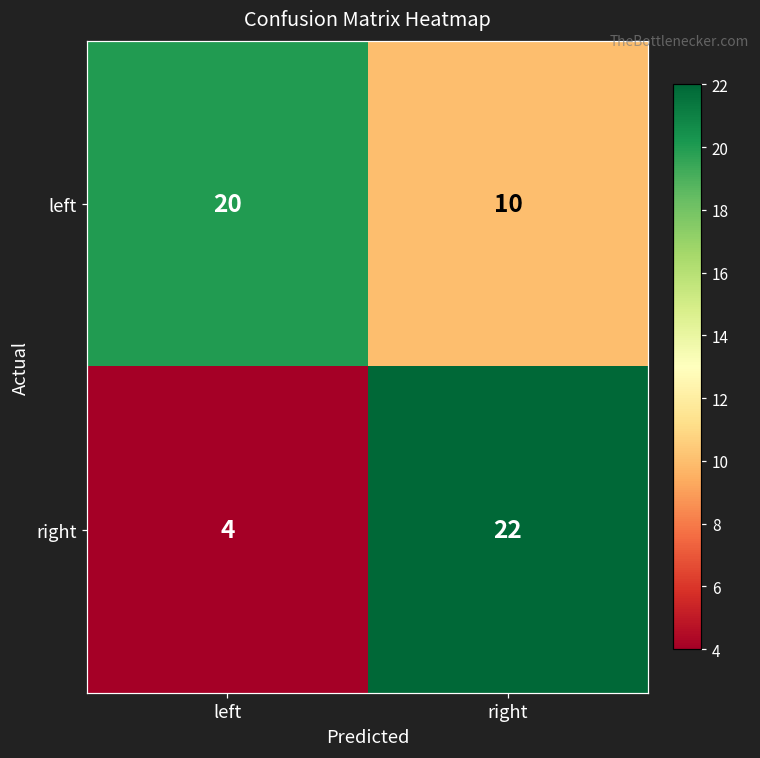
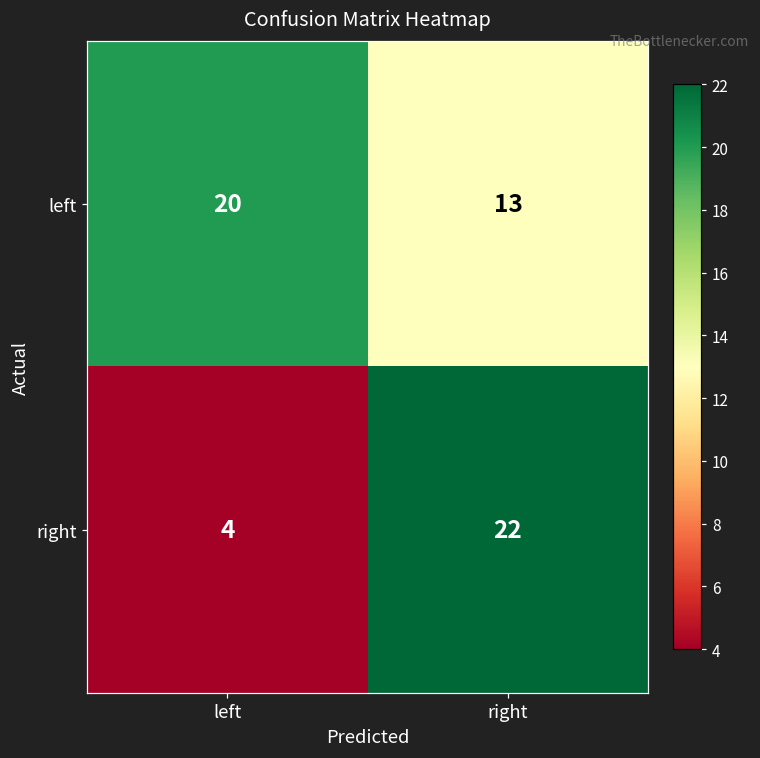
  {
    "left": {
      "left": 20,
-     "right": 10
+     "right": 13
    },
    "right": {
      "left": 4,
      "right": 22
    }
  }
